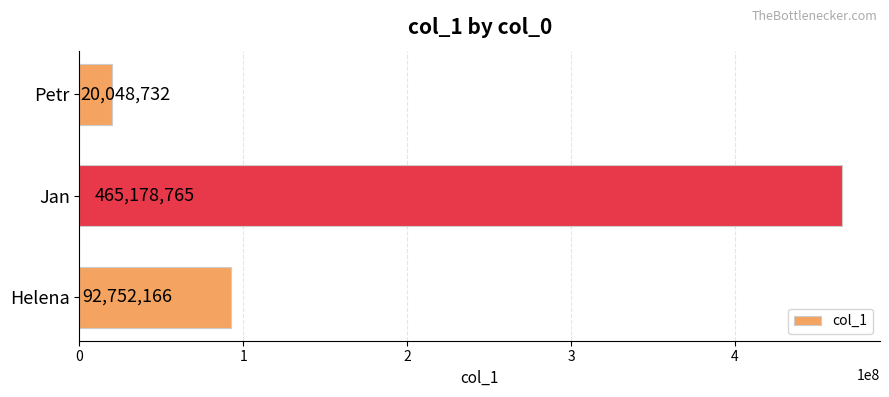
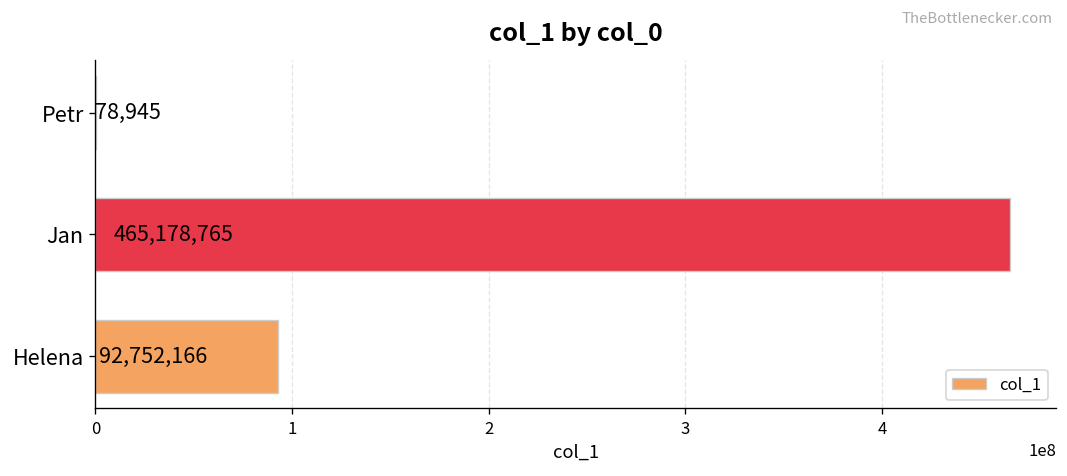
  {
-   "Petr": "20,048,732",
+   "Petr": "78,945",
    "Jan": "465,178,765",
    "Helena": "92,752,166"
  }
